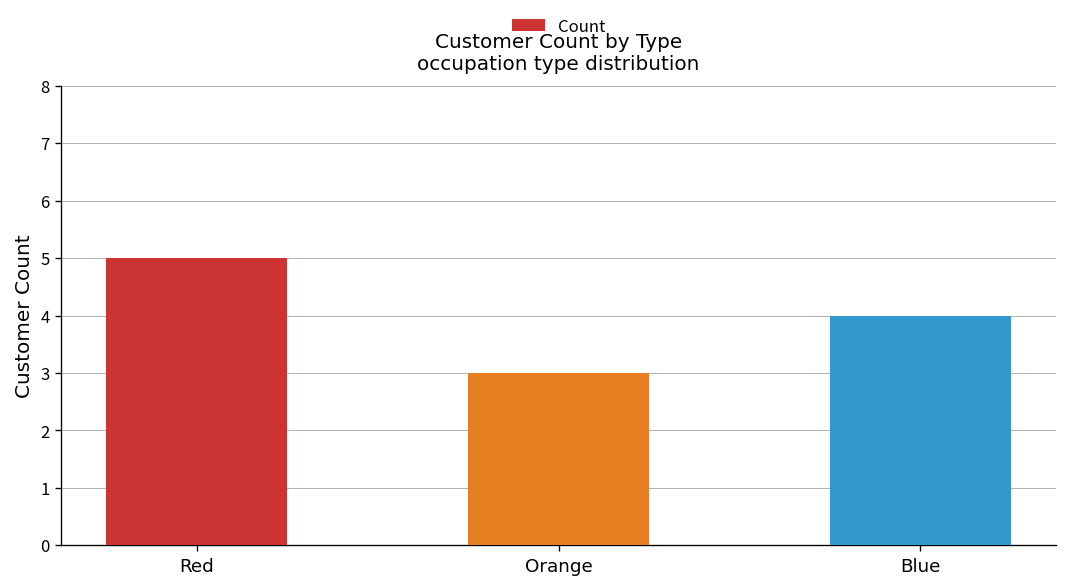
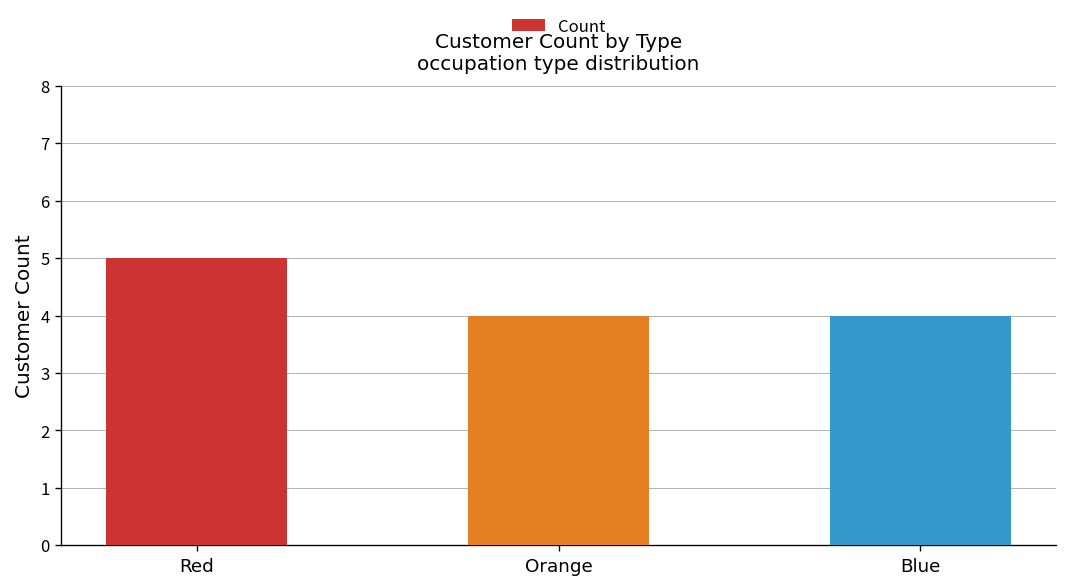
  {
    "Red": 5,
-   "Orange": 3,
+   "Orange": 4,
    "Blue": 4
  }
